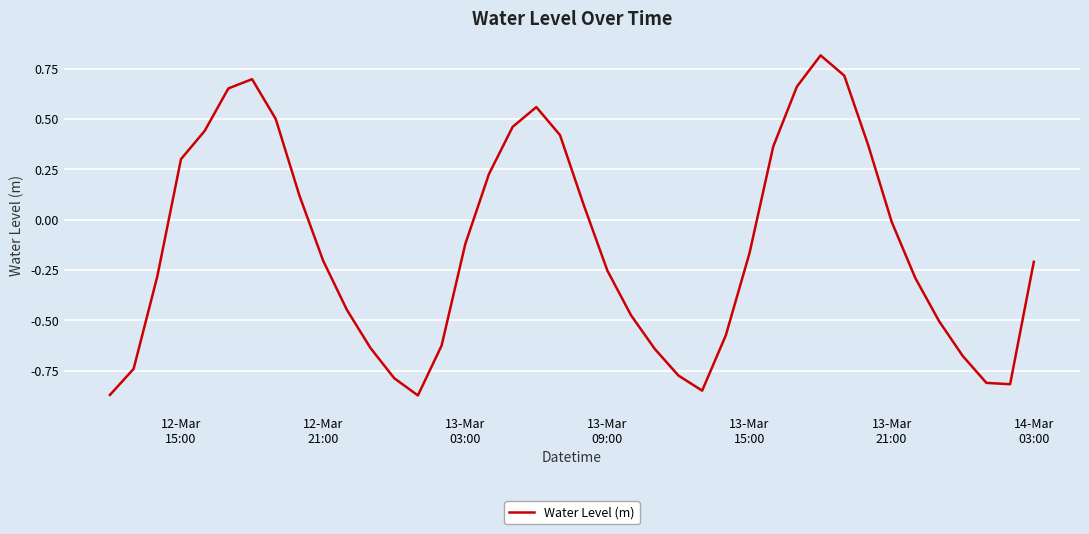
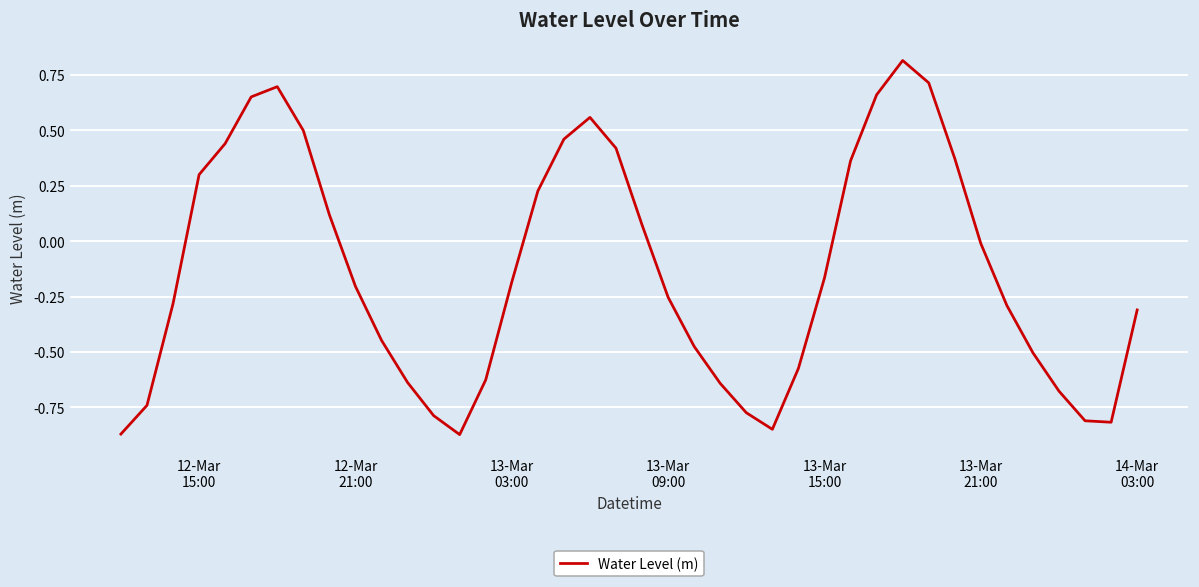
  {
    "12-Mar 15:00": 0.30,
    "12-Mar 21:00": -0.20,
-   "13-Mar 03:00": -0.12,
+   "13-Mar 03:00": -0.18,
    "13-Mar 09:00": -0.25,
    "13-Mar 15:00": -0.17,
    "13-Mar 21:00": -0.01,
-   "14-Mar 03:00": -0.21
+   "14-Mar 03:00": -0.31
  }
